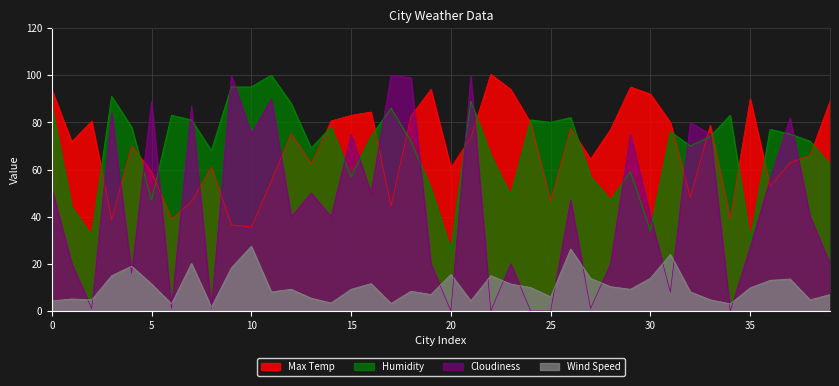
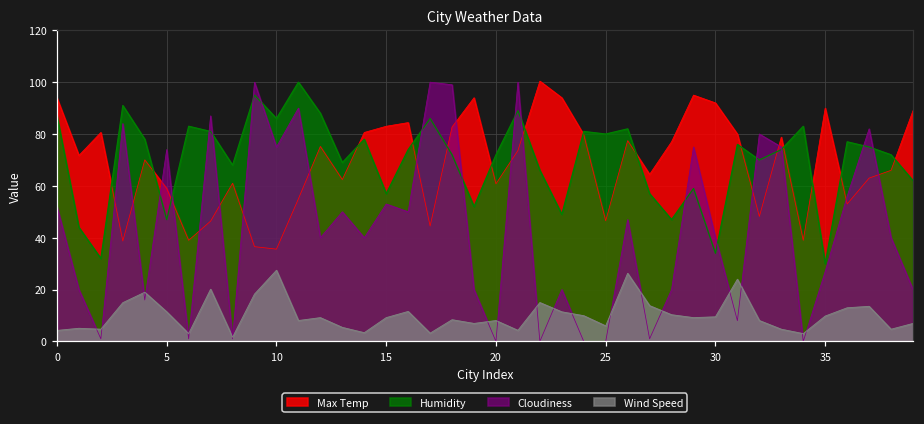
  {
    "Max Temp": {
      "0": 94,
      "5": 59,
      "10": 36,
      "15": 83,
      "20": 61,
      "25": 47,
      "30": 92,
      "35": 90
    },
    "Humidity": {
      "0": 87,
      "5": 47,
-     "10": 95,
+     "10": 86,
      "15": 57,
-     "20": 26,
+     "20": 72,
      "25": 80,
      "30": 34,
      "35": 30
    },
    "Cloudiness": {
      "0": 52,
-     "5": 89,
+     "5": 74,
      "10": 75,
-     "15": 75,
+     "15": 53,
      "20": 0,
      "25": 0,
      "30": 40,
      "35": 27
    },
    "Wind Speed": {
      "0": 4,
      "5": 11,
      "10": 27,
      "15": 9,
-     "20": 15,
+     "20": 8,
      "25": 6,
-     "30": 14,
+     "30": 9,
      "35": 10
    }
  }
